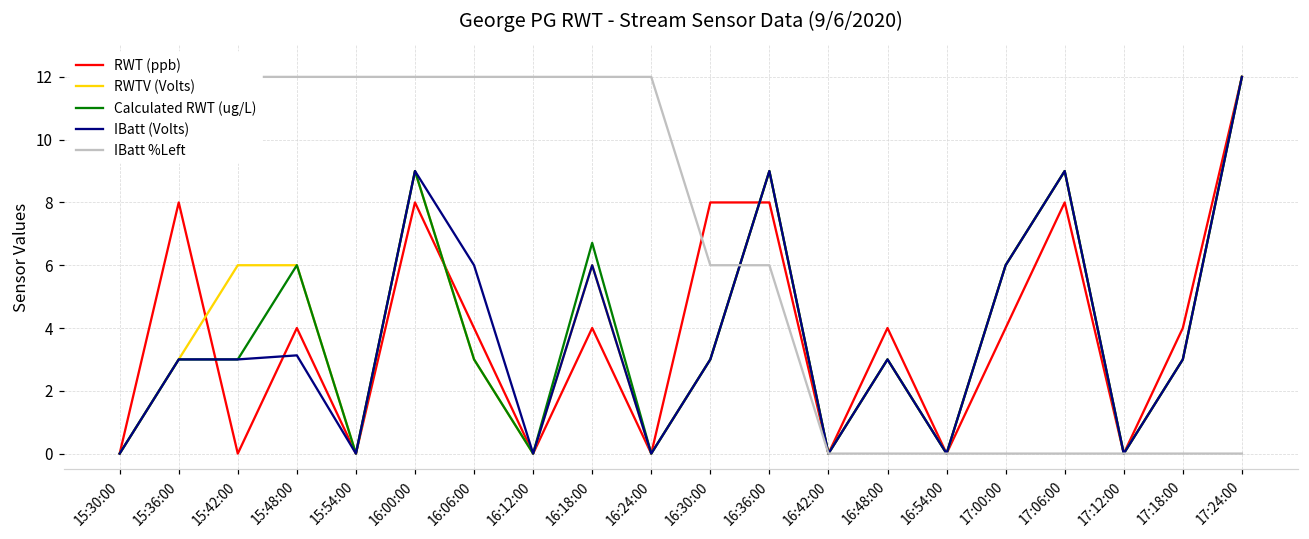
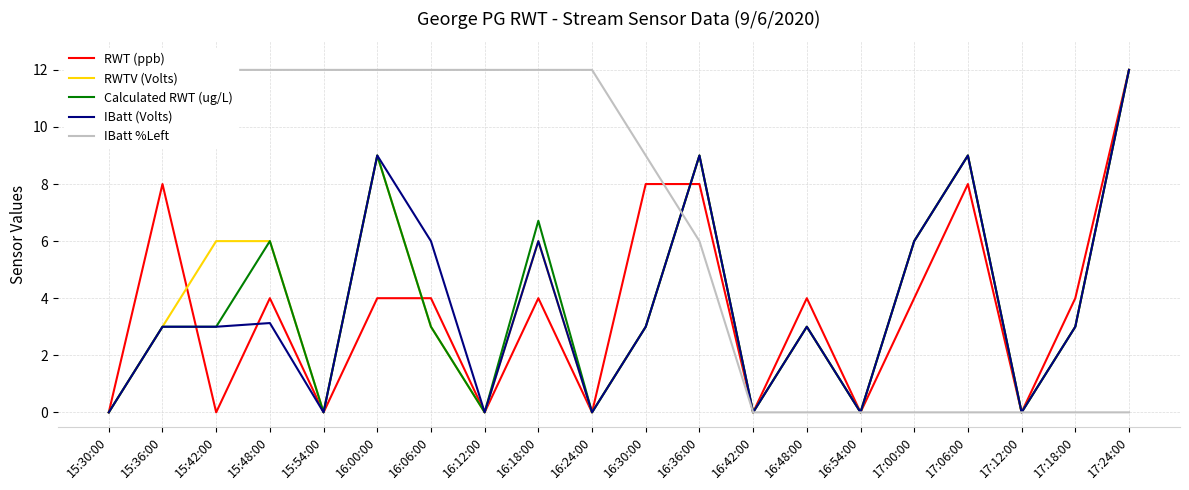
  {
    "RWT (ppb)": {
      "15:36:00": 8.0,
      "15:42:00": 0.0,
      "15:48:00": 4.0,
-     "16:00:00": 8.0,
+     "16:00:00": 4.0,
      "16:06:00": 4.0,
      "16:18:00": 4.0,
      "16:30:00": 8.0,
      "16:36:00": 8.0,
      "16:48:00": 4.0,
      "17:00:00": 4.0,
      "17:06:00": 8.0,
      "17:18:00": 4.0
    },
    "RWTV (Volts)": {
      "15:42:00": 6.0
    },
    "Calculated RWT (ug/L)": {
      "16:18:00": 6.7
    },
    "IBatt (Volts)": {
      "15:48:00": 3.1,
      "16:06:00": 6.0
    },
    "IBatt %Left": {
      "15:48:00": 12.0,
      "15:54:00": 12.0,
      "16:00:00": 12.0,
      "16:06:00": 12.0,
      "16:12:00": 12.0,
      "16:18:00": 12.0,
      "16:24:00": 12.0,
-     "16:30:00": 6.0,
+     "16:30:00": 9.0,
      "16:36:00": 6.0,
      "16:48:00": 0.0,
      "17:00:00": 0.0,
      "17:06:00": 0.0,
      "17:18:00": 0.0,
      "17:24:00": 0.0
    }
  }
